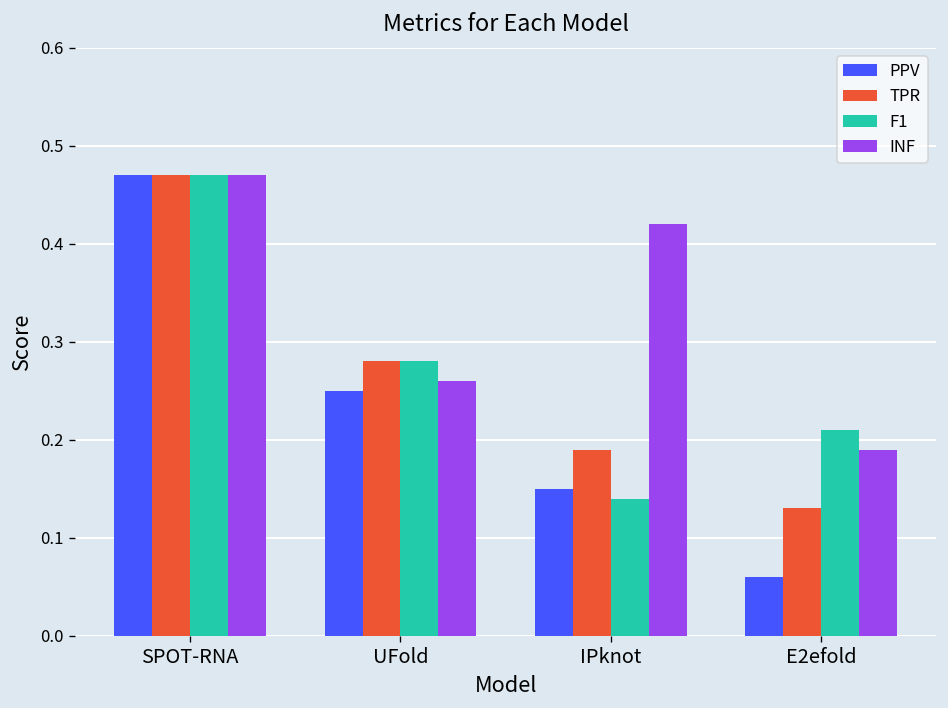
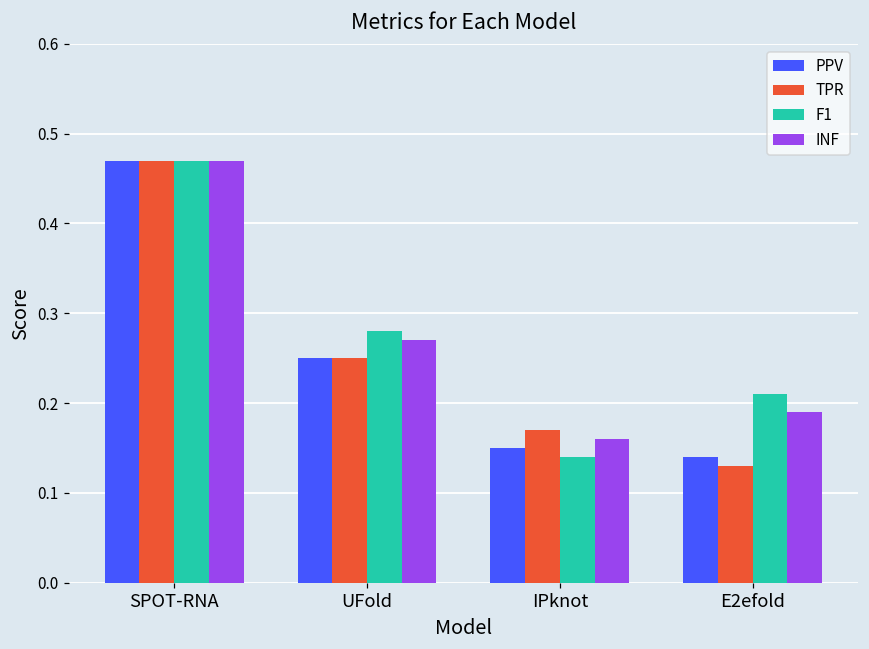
  {
    "PPV": {
      "SPOT-RNA": 0.47,
      "UFold": 0.25,
      "IPknot": 0.15,
-     "E2efold": 0.06
+     "E2efold": 0.14
    },
    "TPR": {
      "SPOT-RNA": 0.47,
-     "UFold": 0.28,
-     "IPknot": 0.19,
+     "UFold": 0.25,
+     "IPknot": 0.17,
      "E2efold": 0.13
    },
    "F1": {
      "SPOT-RNA": 0.47,
      "UFold": 0.28,
      "IPknot": 0.14,
      "E2efold": 0.21
    },
    "INF": {
      "SPOT-RNA": 0.47,
-     "UFold": 0.26,
-     "IPknot": 0.42,
+     "UFold": 0.27,
+     "IPknot": 0.16,
      "E2efold": 0.19
    }
  }
